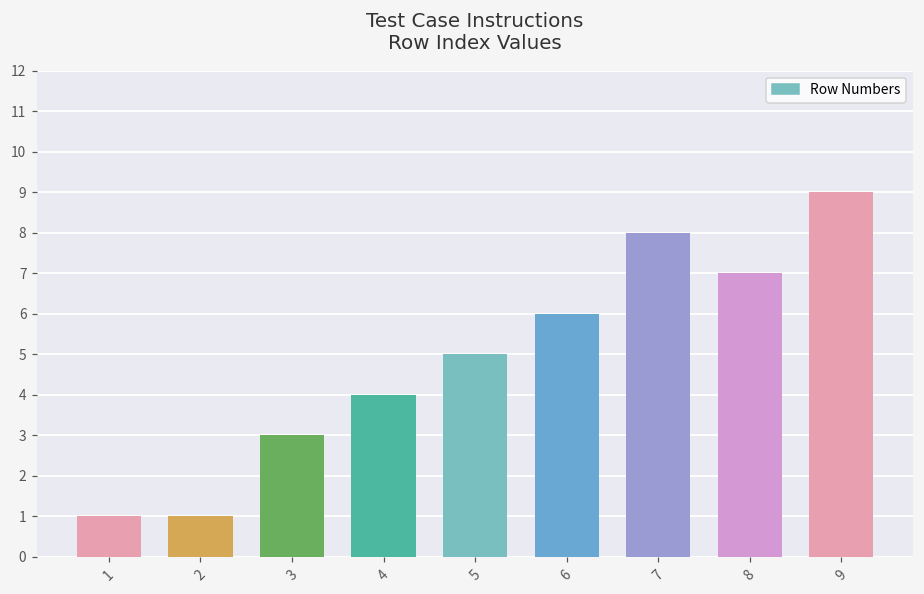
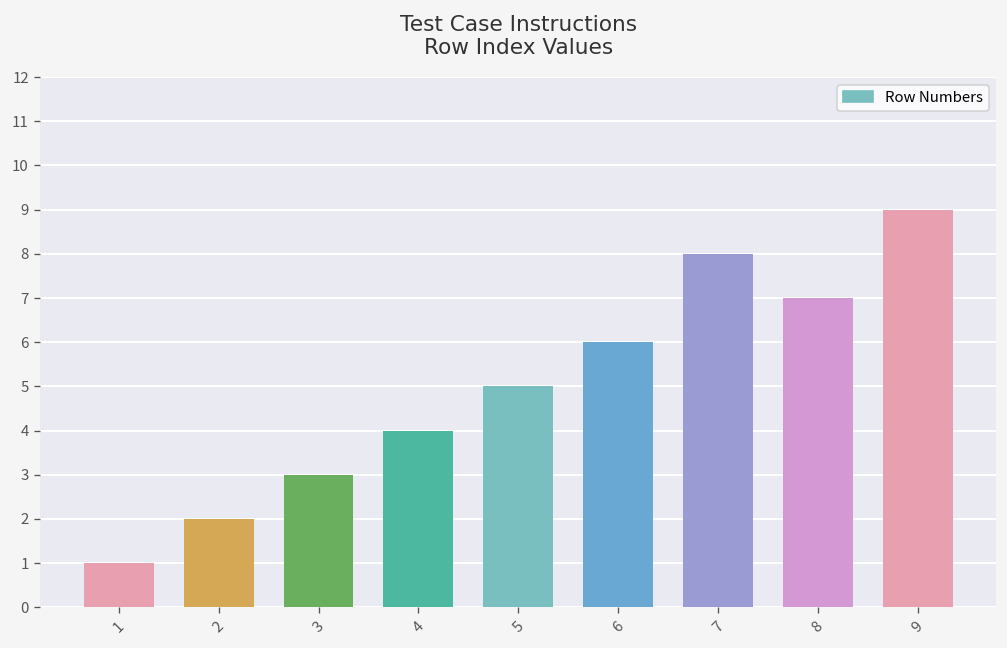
  {
    "1": 1,
-   "2": 1,
+   "2": 2,
    "3": 3,
    "4": 4,
    "5": 5,
    "6": 6,
    "7": 8,
    "8": 7,
    "9": 9
  }
